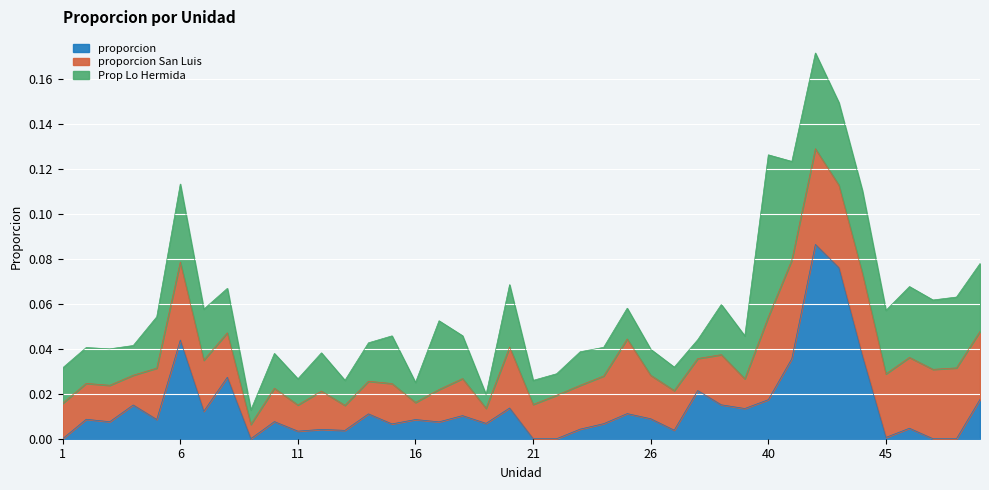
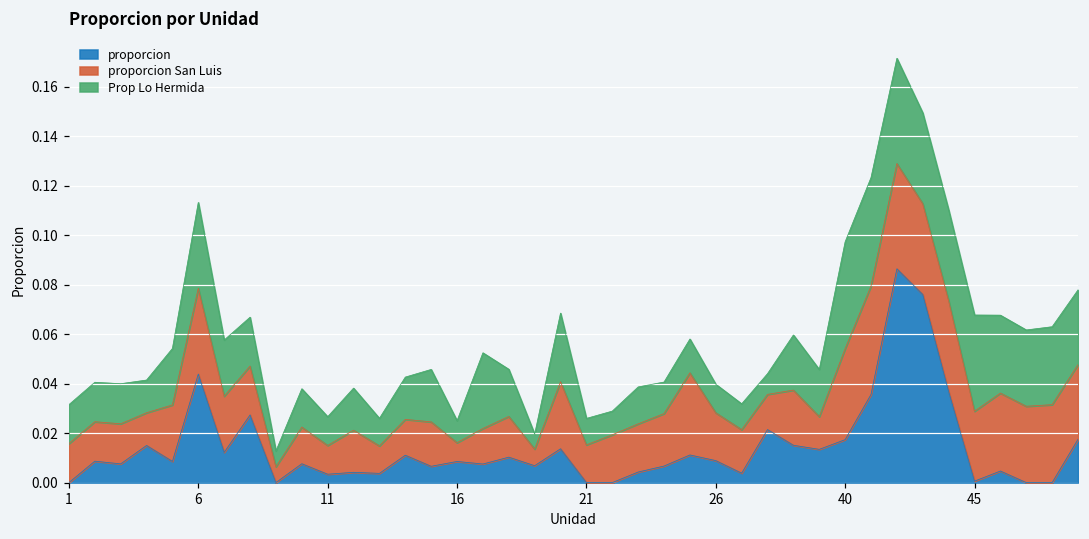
  {
    "proporcion": {
      "40": 0.017,
      "45": 0.001
    },
    "proporcion San Luis": {
      "40": 0.037,
      "45": 0.028
    },
    "Prop Lo Hermida": {
-     "40": 0.072,
-     "45": 0.028
+     "40": 0.043,
+     "45": 0.039
    }
  }
